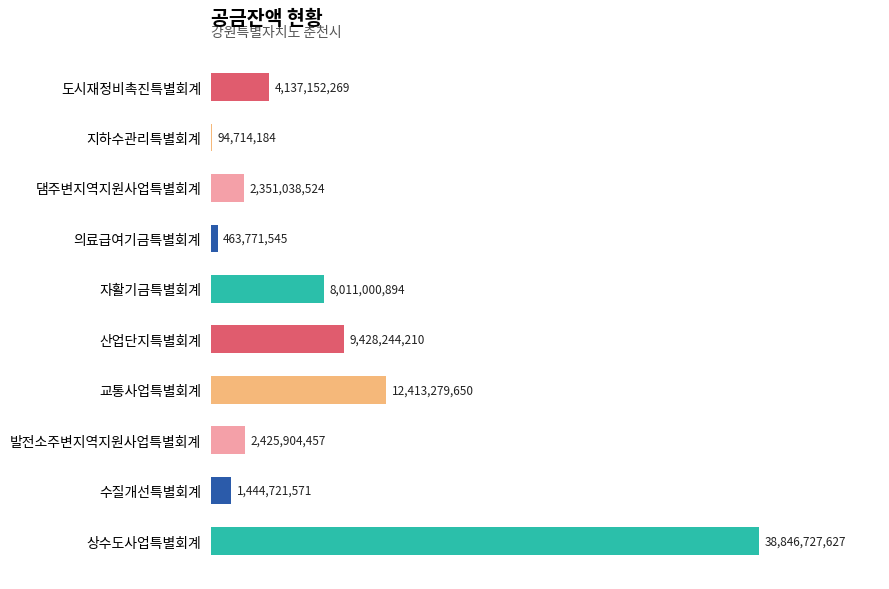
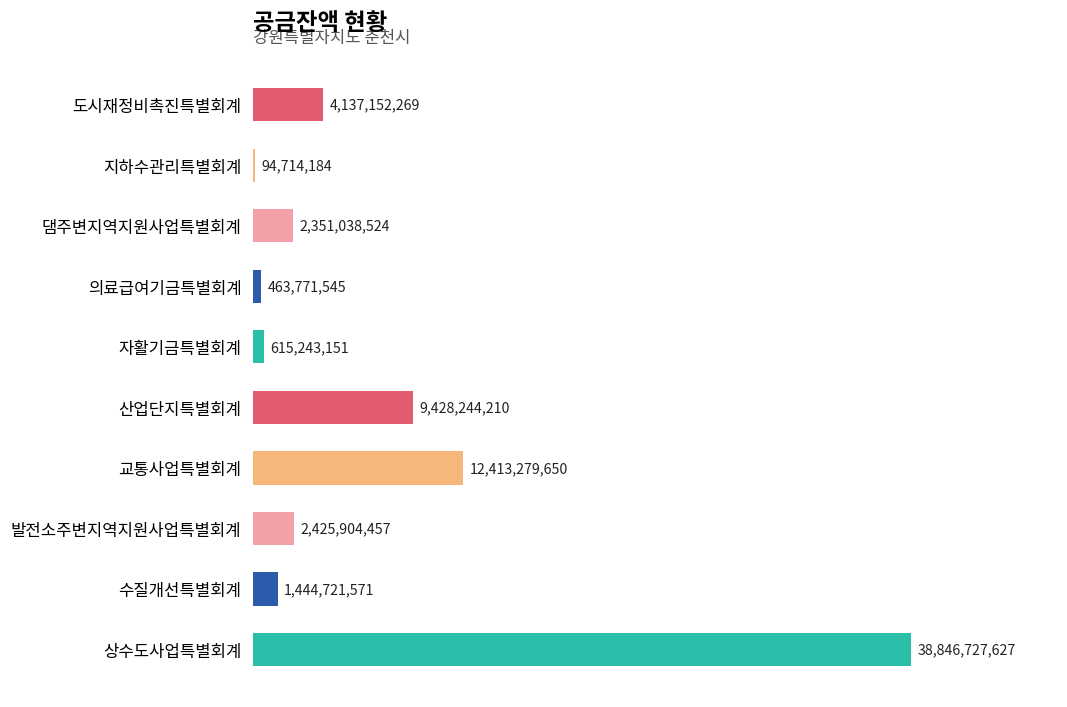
  {
    "도시재정비촉진특별회계": "4,137,152,269",
    "지하수관리특별회계": "94,714,184",
    "댐주변지역지원사업특별회계": "2,351,038,524",
    "의료급여기금특별회계": "463,771,545",
-   "자활기금특별회계": "8,011,000,894",
+   "자활기금특별회계": "615,243,151",
    "산업단지특별회계": "9,428,244,210",
    "교통사업특별회계": "12,413,279,650",
    "발전소주변지역지원사업특별회계": "2,425,904,457",
    "수질개선특별회계": "1,444,721,571",
    "상수도사업특별회계": "38,846,727,627"
  }
